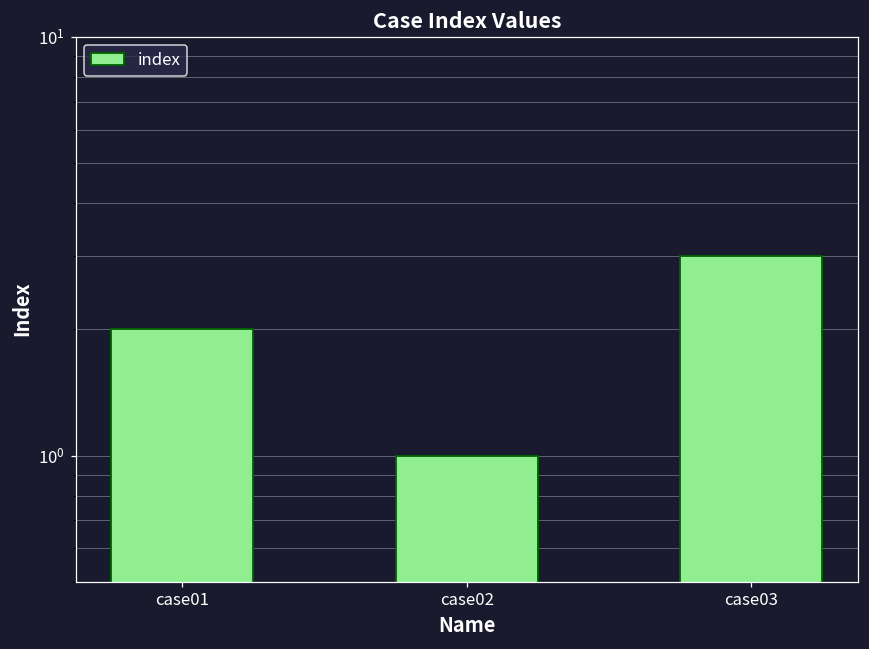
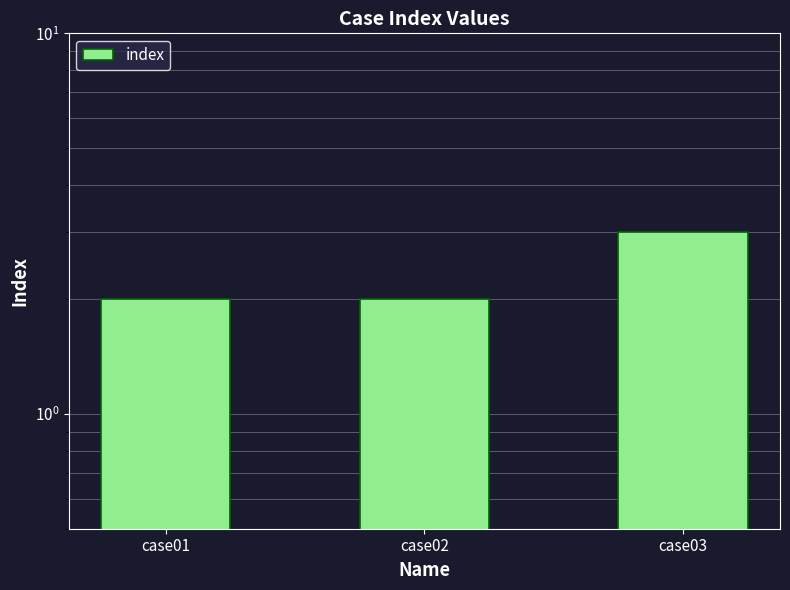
  {
    "case01": 2,
-   "case02": 1,
+   "case02": 2,
    "case03": 3
  }
